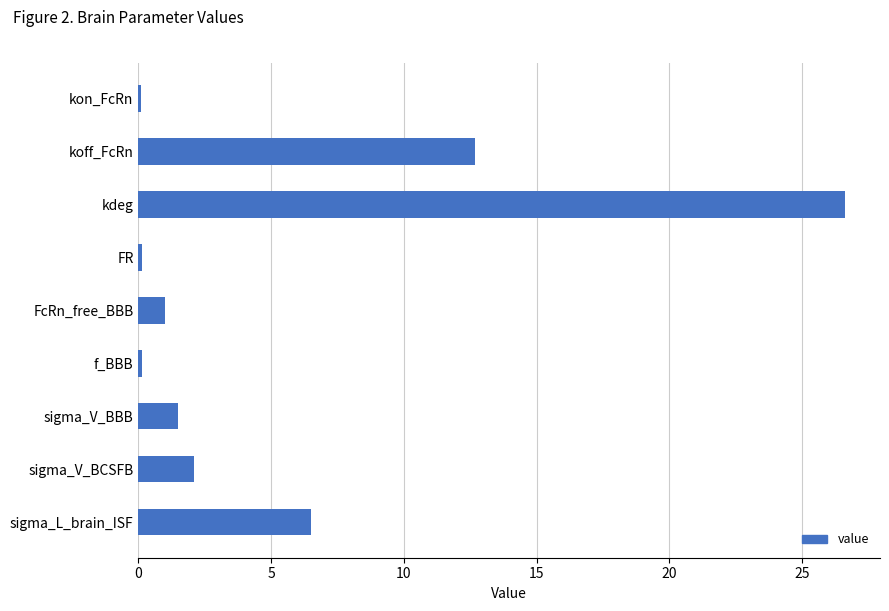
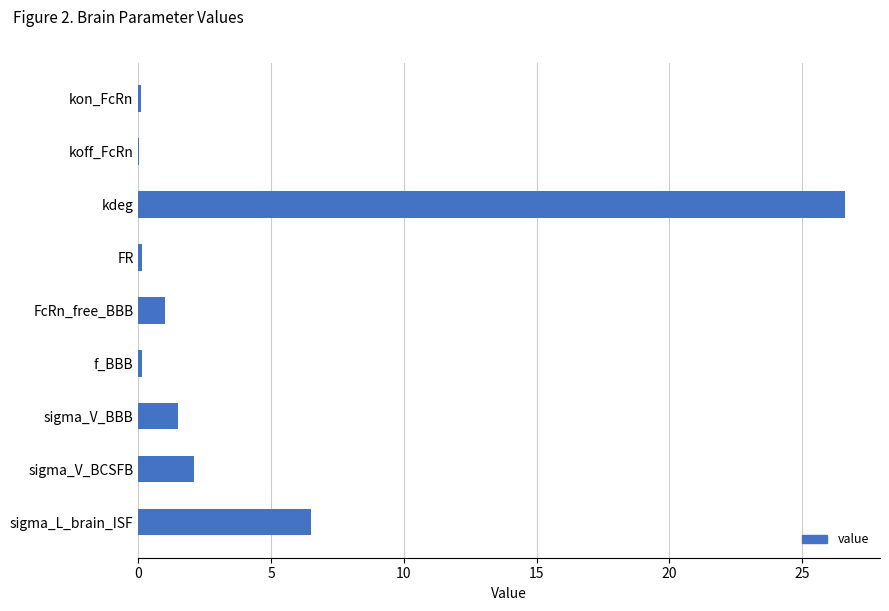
  {
    "kon_FcRn": 0.1,
-   "koff_FcRn": 12.7,
+   "koff_FcRn": 0.0,
    "kdeg": 26.6,
    "FR": 0.2,
    "FcRn_free_BBB": 1.0,
    "f_BBB": 0.2,
    "sigma_V_BBB": 1.5,
    "sigma_V_BCSFB": 2.1,
    "sigma_L_brain_ISF": 6.5
  }
